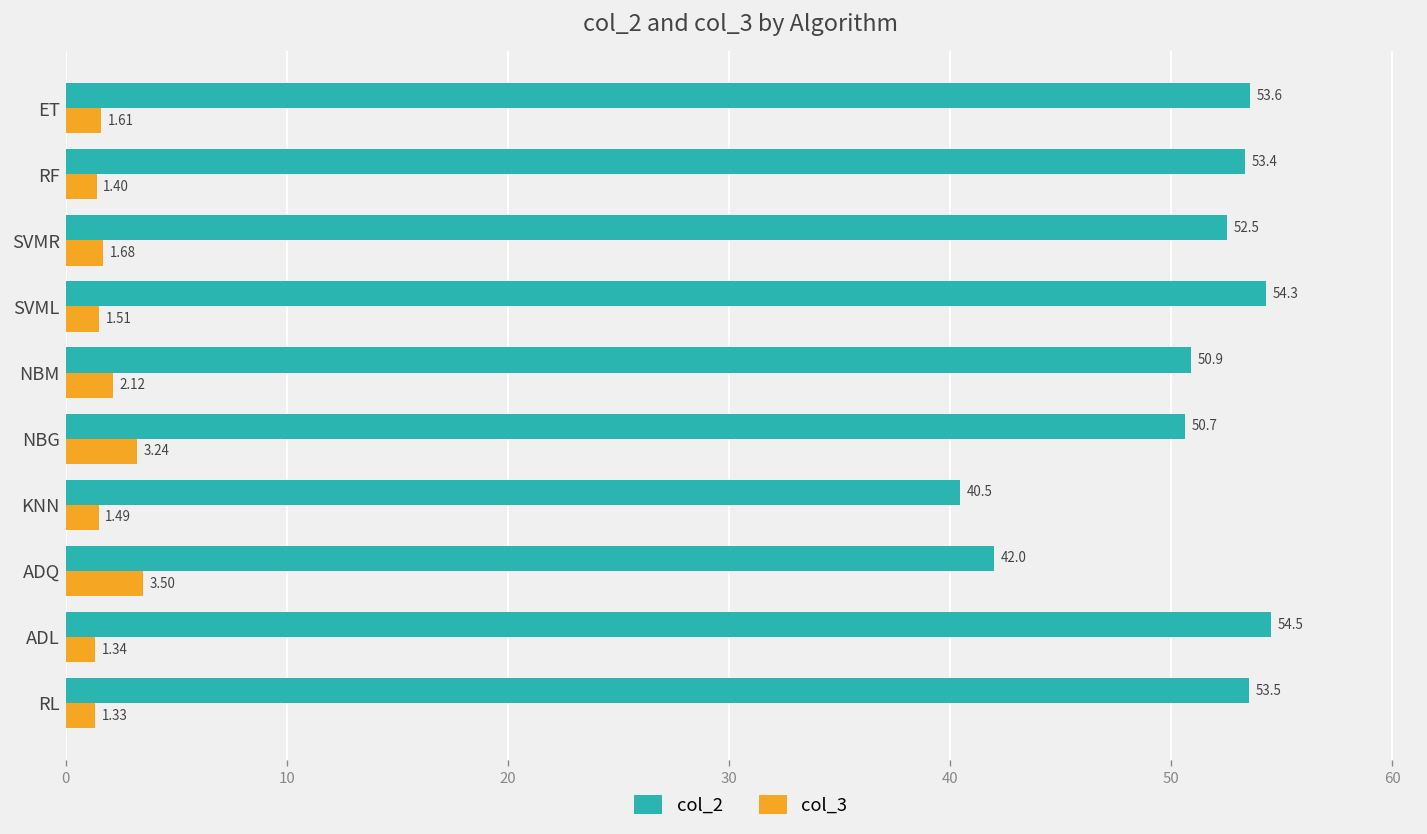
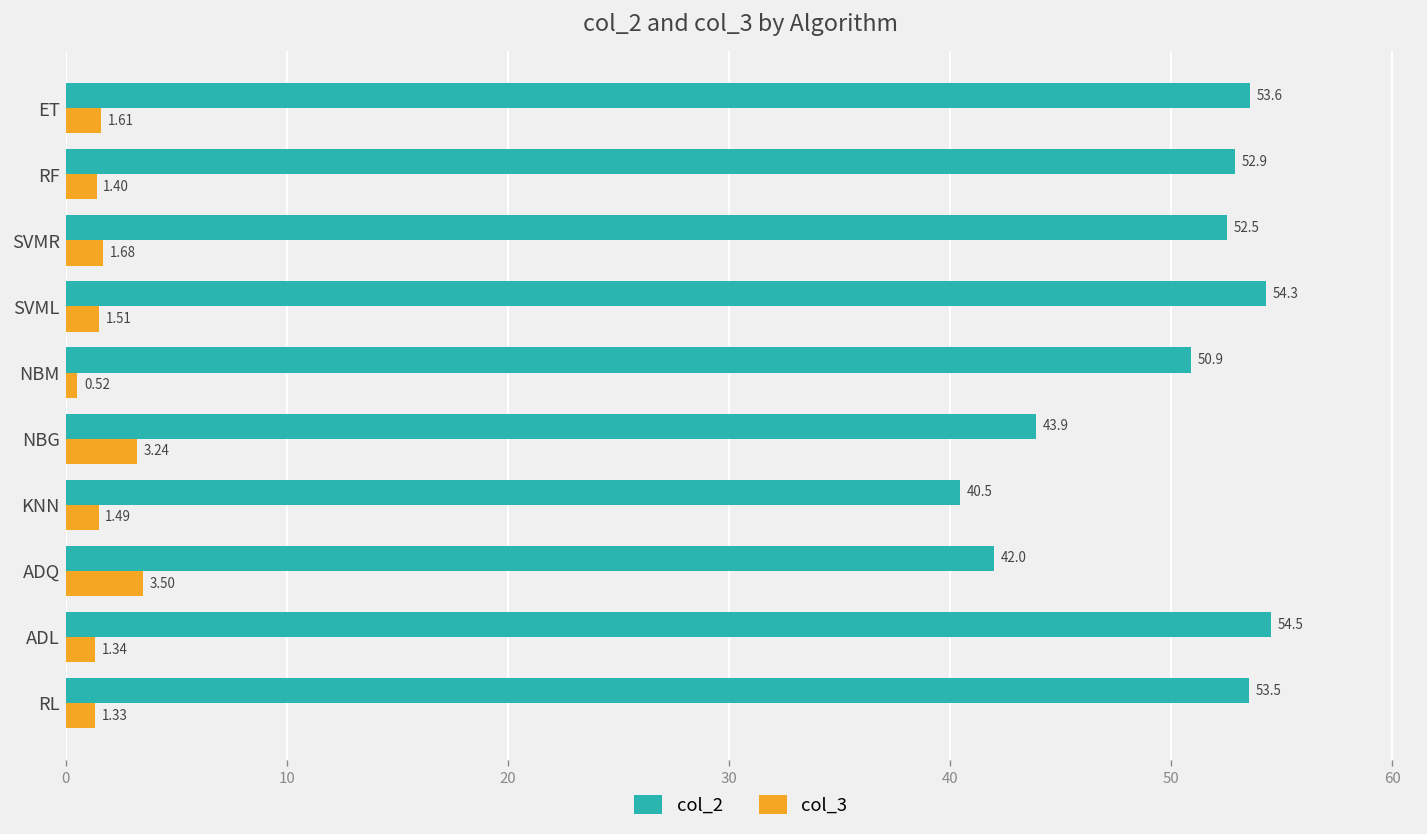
  {
    "col_2": {
      "ET": 53.6,
-     "RF": 53.4,
+     "RF": 52.9,
      "SVMR": 52.5,
      "SVML": 54.3,
      "NBM": 50.9,
-     "NBG": 50.7,
+     "NBG": 43.9,
      "KNN": 40.5,
      "ADQ": 42.0,
      "ADL": 54.5,
      "RL": 53.5
    },
    "col_3": {
      "ET": 1.61,
      "RF": 1.40,
      "SVMR": 1.68,
      "SVML": 1.51,
-     "NBM": 2.12,
+     "NBM": 0.52,
      "NBG": 3.24,
      "KNN": 1.49,
      "ADQ": 3.50,
      "ADL": 1.34,
      "RL": 1.33
    }
  }
